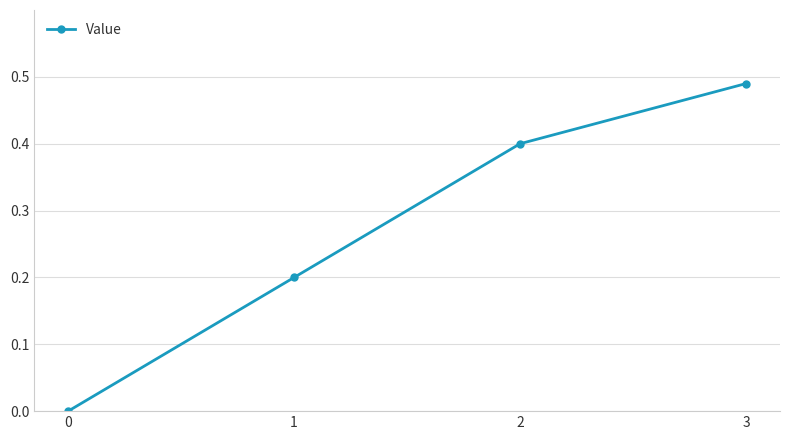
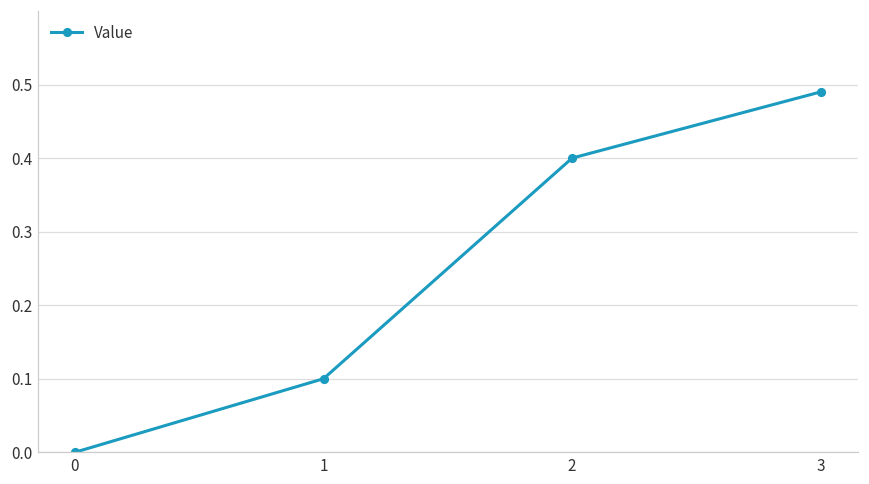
  {
    "0": 0.0,
-   "1": 0.2,
+   "1": 0.1,
    "2": 0.4,
    "3": 0.49
  }
